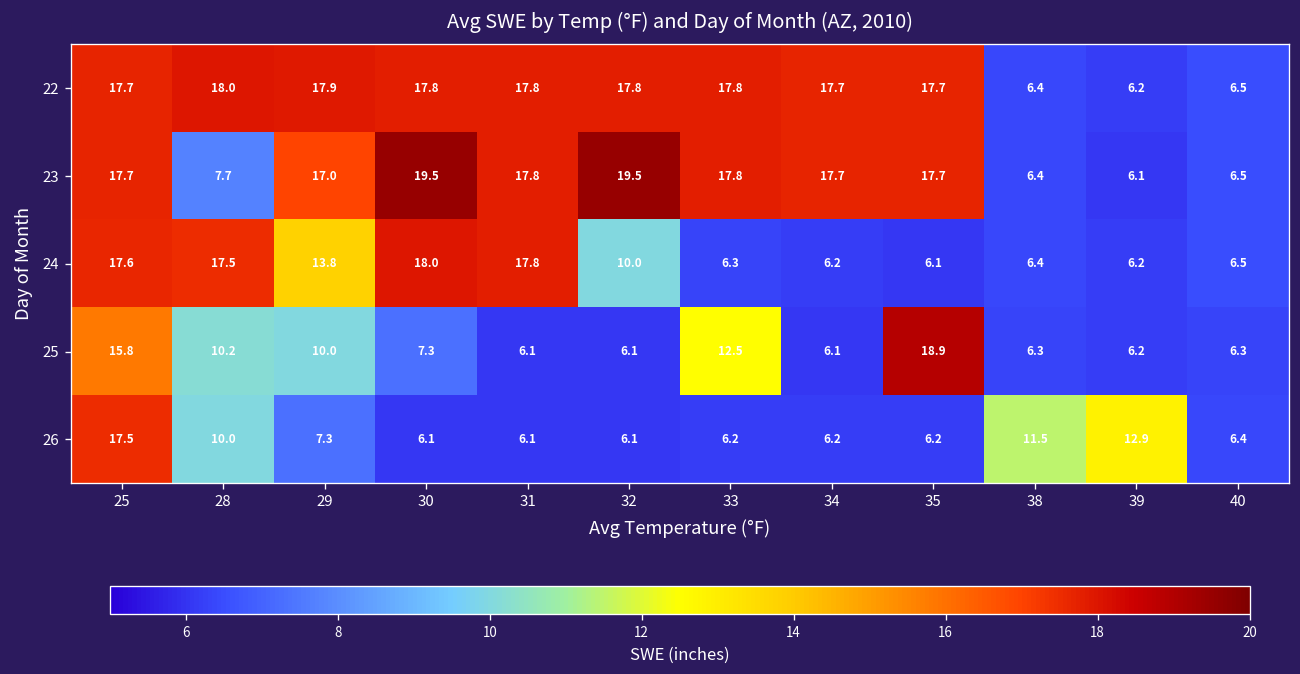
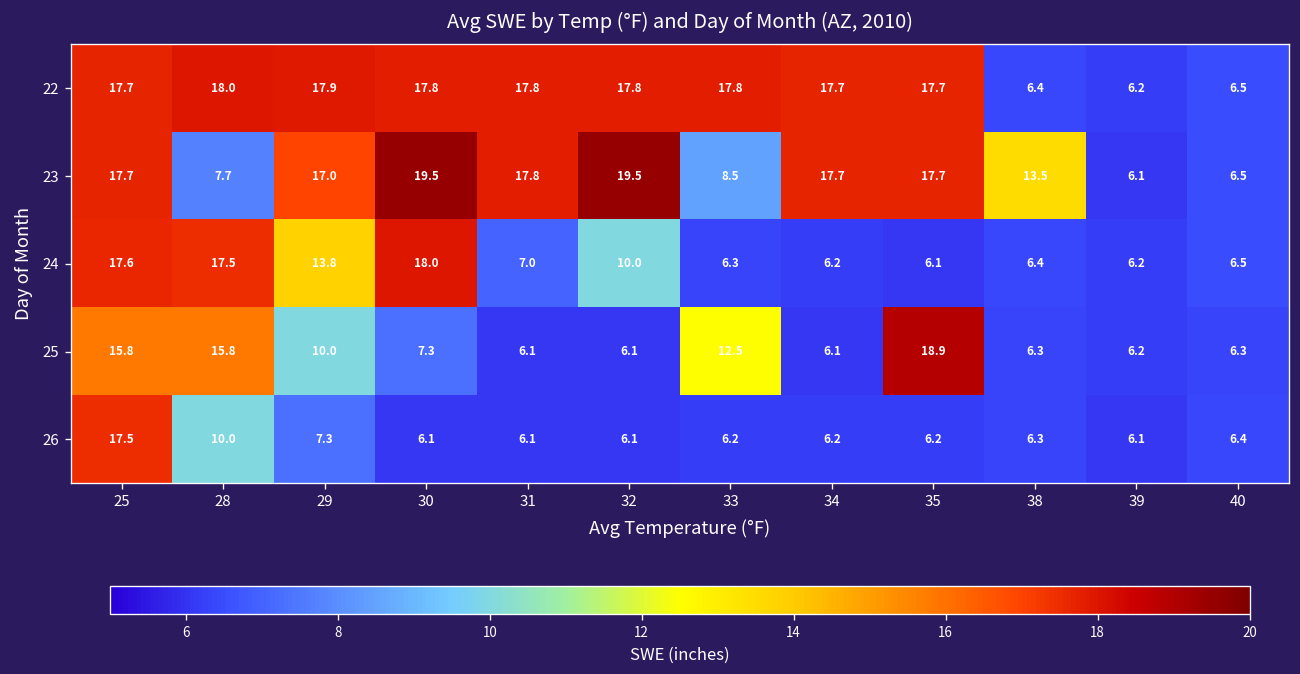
  {
    "22": {
      "25": 17.7,
      "28": 18.0,
      "29": 17.9,
      "30": 17.8,
      "31": 17.8,
      "32": 17.8,
      "33": 17.8,
      "34": 17.7,
      "35": 17.7,
      "38": 6.4,
      "39": 6.2,
      "40": 6.5
    },
    "23": {
      "25": 17.7,
      "28": 7.7,
      "29": 17.0,
      "30": 19.5,
      "31": 17.8,
      "32": 19.5,
-     "33": 17.8,
+     "33": 8.5,
      "34": 17.7,
      "35": 17.7,
-     "38": 6.4,
+     "38": 13.5,
      "39": 6.1,
      "40": 6.5
    },
    "24": {
      "25": 17.6,
      "28": 17.5,
      "29": 13.8,
      "30": 18.0,
-     "31": 17.8,
+     "31": 7.0,
      "32": 10.0,
      "33": 6.3,
      "34": 6.2,
      "35": 6.1,
      "38": 6.4,
      "39": 6.2,
      "40": 6.5
    },
    "25": {
      "25": 15.8,
-     "28": 10.2,
+     "28": 15.8,
      "29": 10.0,
      "30": 7.3,
      "31": 6.1,
      "32": 6.1,
      "33": 12.5,
      "34": 6.1,
      "35": 18.9,
      "38": 6.3,
      "39": 6.2,
      "40": 6.3
    },
    "26": {
      "25": 17.5,
      "28": 10.0,
      "29": 7.3,
      "30": 6.1,
      "31": 6.1,
      "32": 6.1,
      "33": 6.2,
      "34": 6.2,
      "35": 6.2,
-     "38": 11.5,
-     "39": 12.9,
+     "38": 6.3,
+     "39": 6.1,
      "40": 6.4
    }
  }
